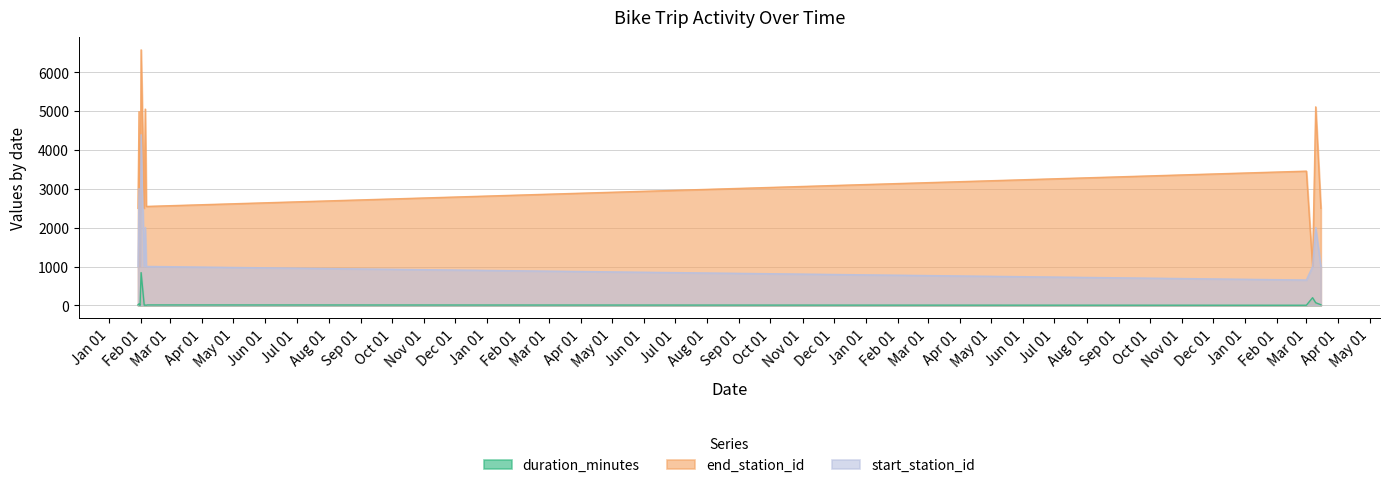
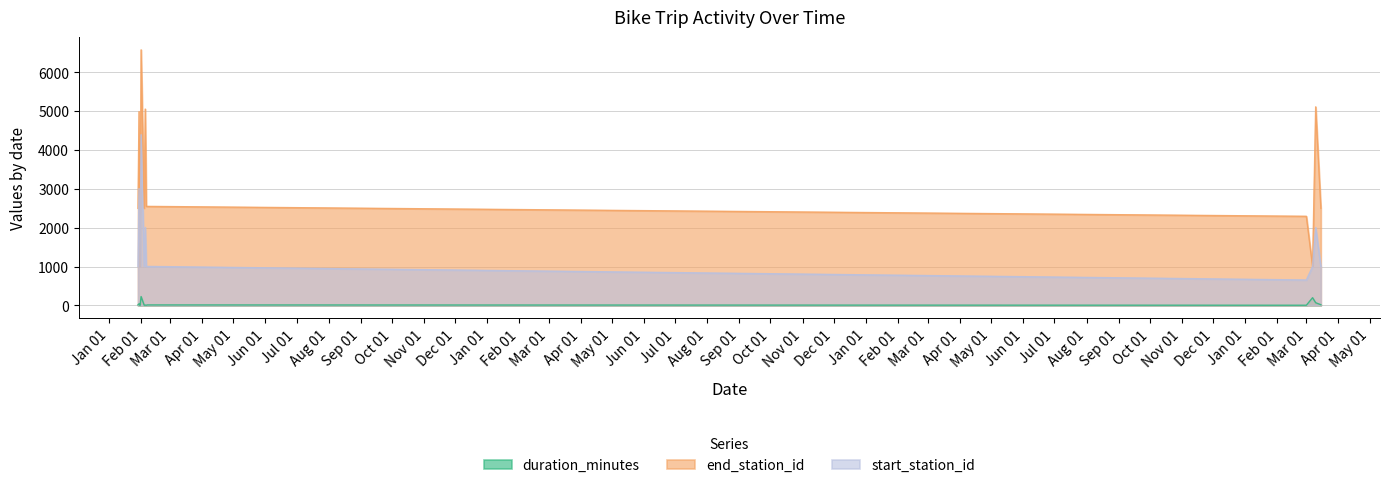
  {
    "duration_minutes": {
-     "Feb 01": 800,
+     "Feb 01": 200,
      "Mar 01": 0
    },
    "end_station_id": {
      "Feb 01": 6600,
-     "Mar 01": 3500
+     "Mar 01": 2300
    },
    "start_station_id": {
      "Feb 01": 4400,
      "Mar 01": 700
    }
  }
